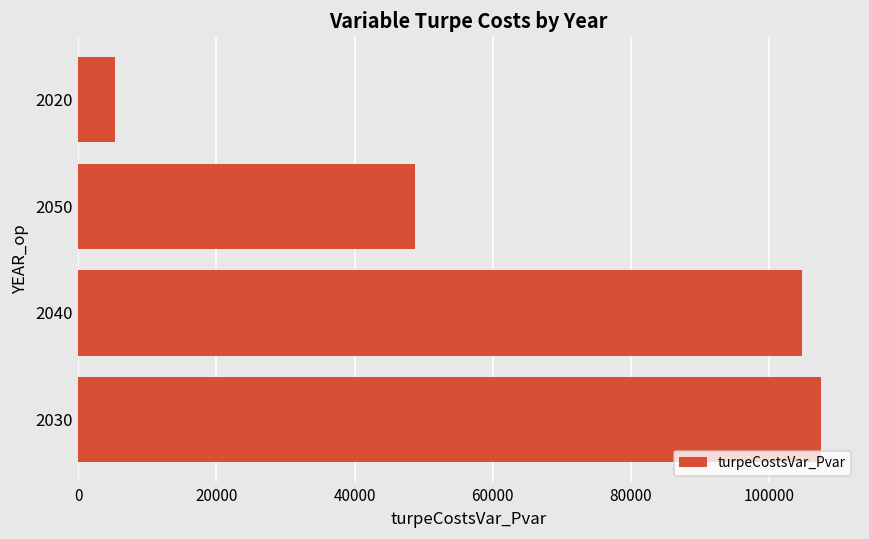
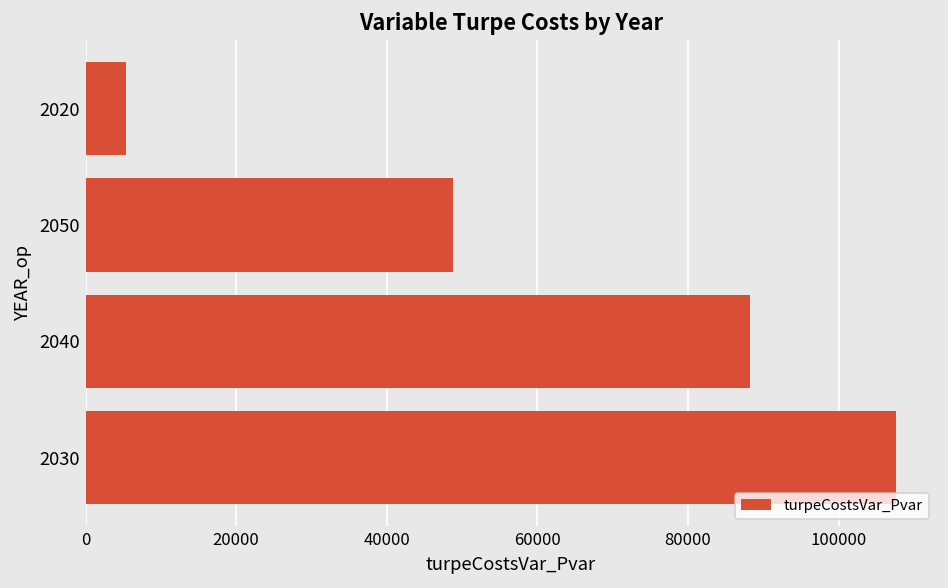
  {
    "2020": 5000,
    "2050": 49000,
-   "2040": 105000,
+   "2040": 88000,
    "2030": 108000
  }
